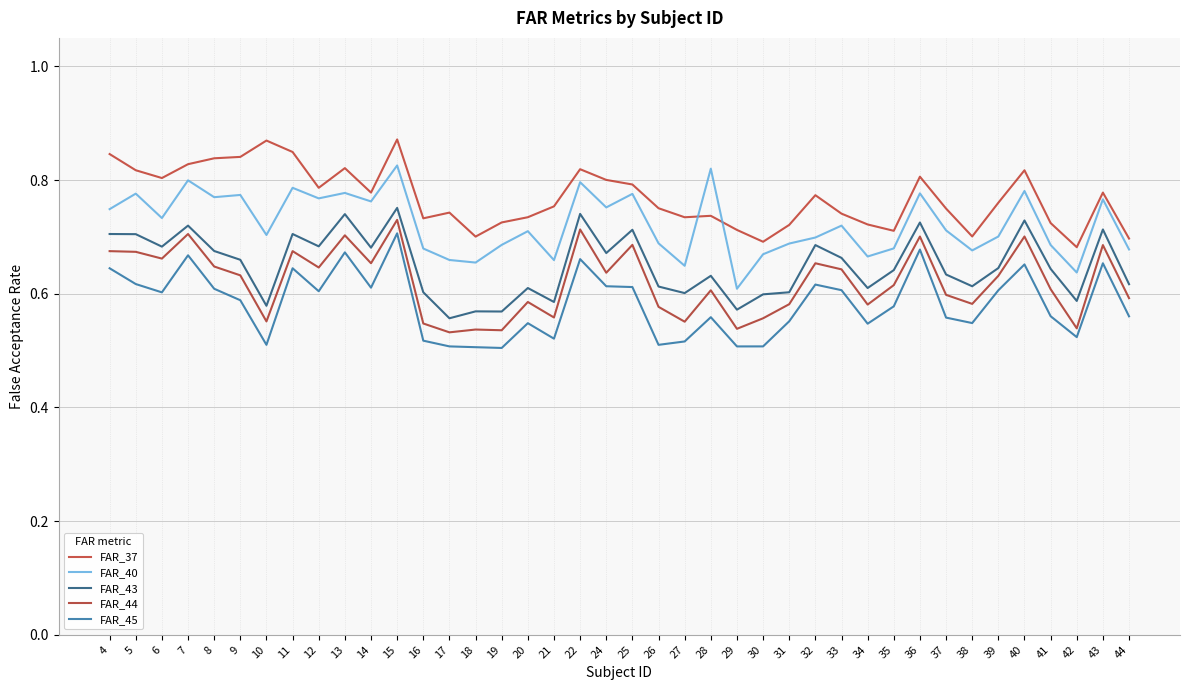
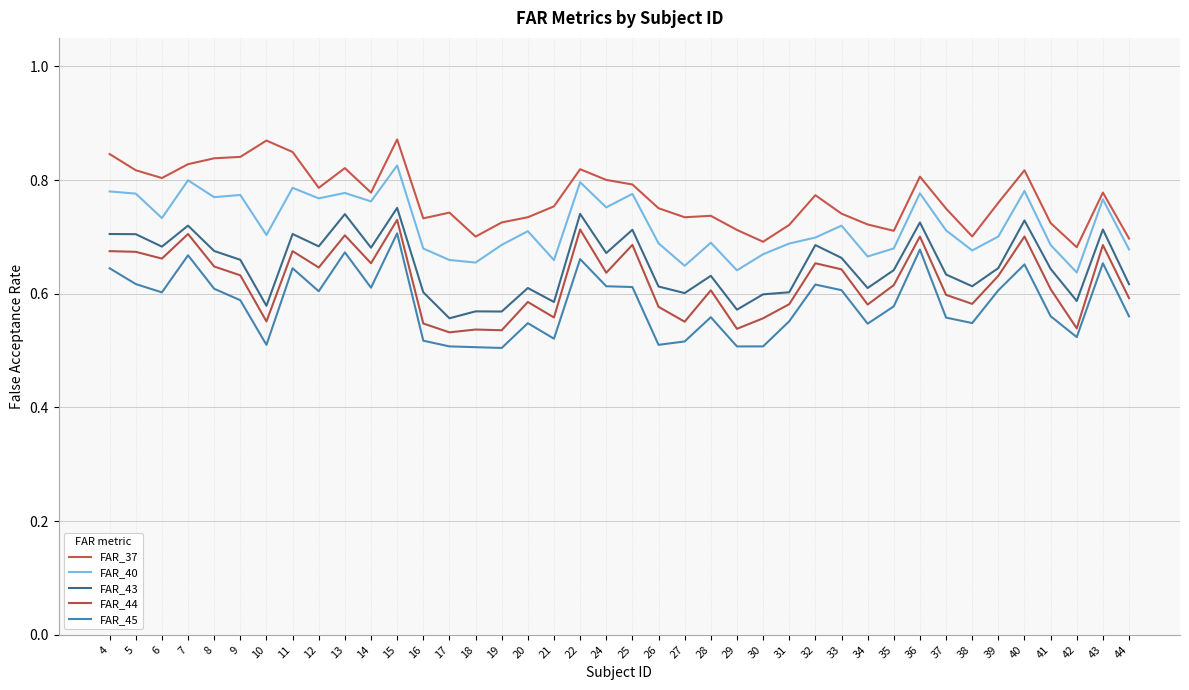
  {
    "FAR_40": {
-     "4": 0.75,
+     "4": 0.78,
      "5": 0.78,
      "6": 0.73,
      "7": 0.80,
      "8": 0.77,
      "9": 0.77,
      "10": 0.70,
      "11": 0.79,
      "12": 0.77,
      "13": 0.78,
      "14": 0.76,
      "15": 0.83,
      "16": 0.68,
      "17": 0.66,
      "18": 0.65,
      "19": 0.69,
      "20": 0.71,
      "21": 0.66,
      "22": 0.80,
      "24": 0.75,
      "25": 0.78,
      "26": 0.69,
      "27": 0.65,
-     "28": 0.82,
-     "29": 0.61,
+     "28": 0.69,
+     "29": 0.64,
      "30": 0.67,
      "31": 0.69,
      "32": 0.70,
      "33": 0.72,
      "34": 0.67,
      "35": 0.68,
      "36": 0.78,
      "37": 0.71,
      "38": 0.68,
      "39": 0.70,
      "40": 0.78,
      "41": 0.69,
      "42": 0.64,
      "43": 0.77,
      "44": 0.68
    }
  }
